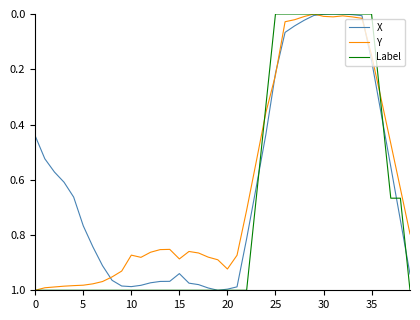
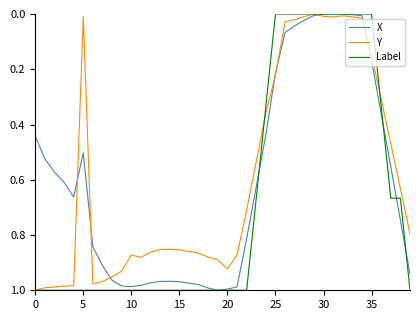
  {
    "X": {
      "0": 0.44,
-     "5": 0.77,
+     "5": 0.50,
      "10": 0.99,
-     "15": 0.94
+     "15": 0.97
    },
    "Y": {
-     "5": 0.98,
+     "5": 0.01,
      "10": 0.87,
-     "15": 0.89,
+     "15": 0.85,
      "20": 0.92
    },
    "Label": {
      "5": 1.00,
      "10": 1.00,
      "15": 1.00,
      "25": 0.00,
      "35": 0.00
    }
  }
